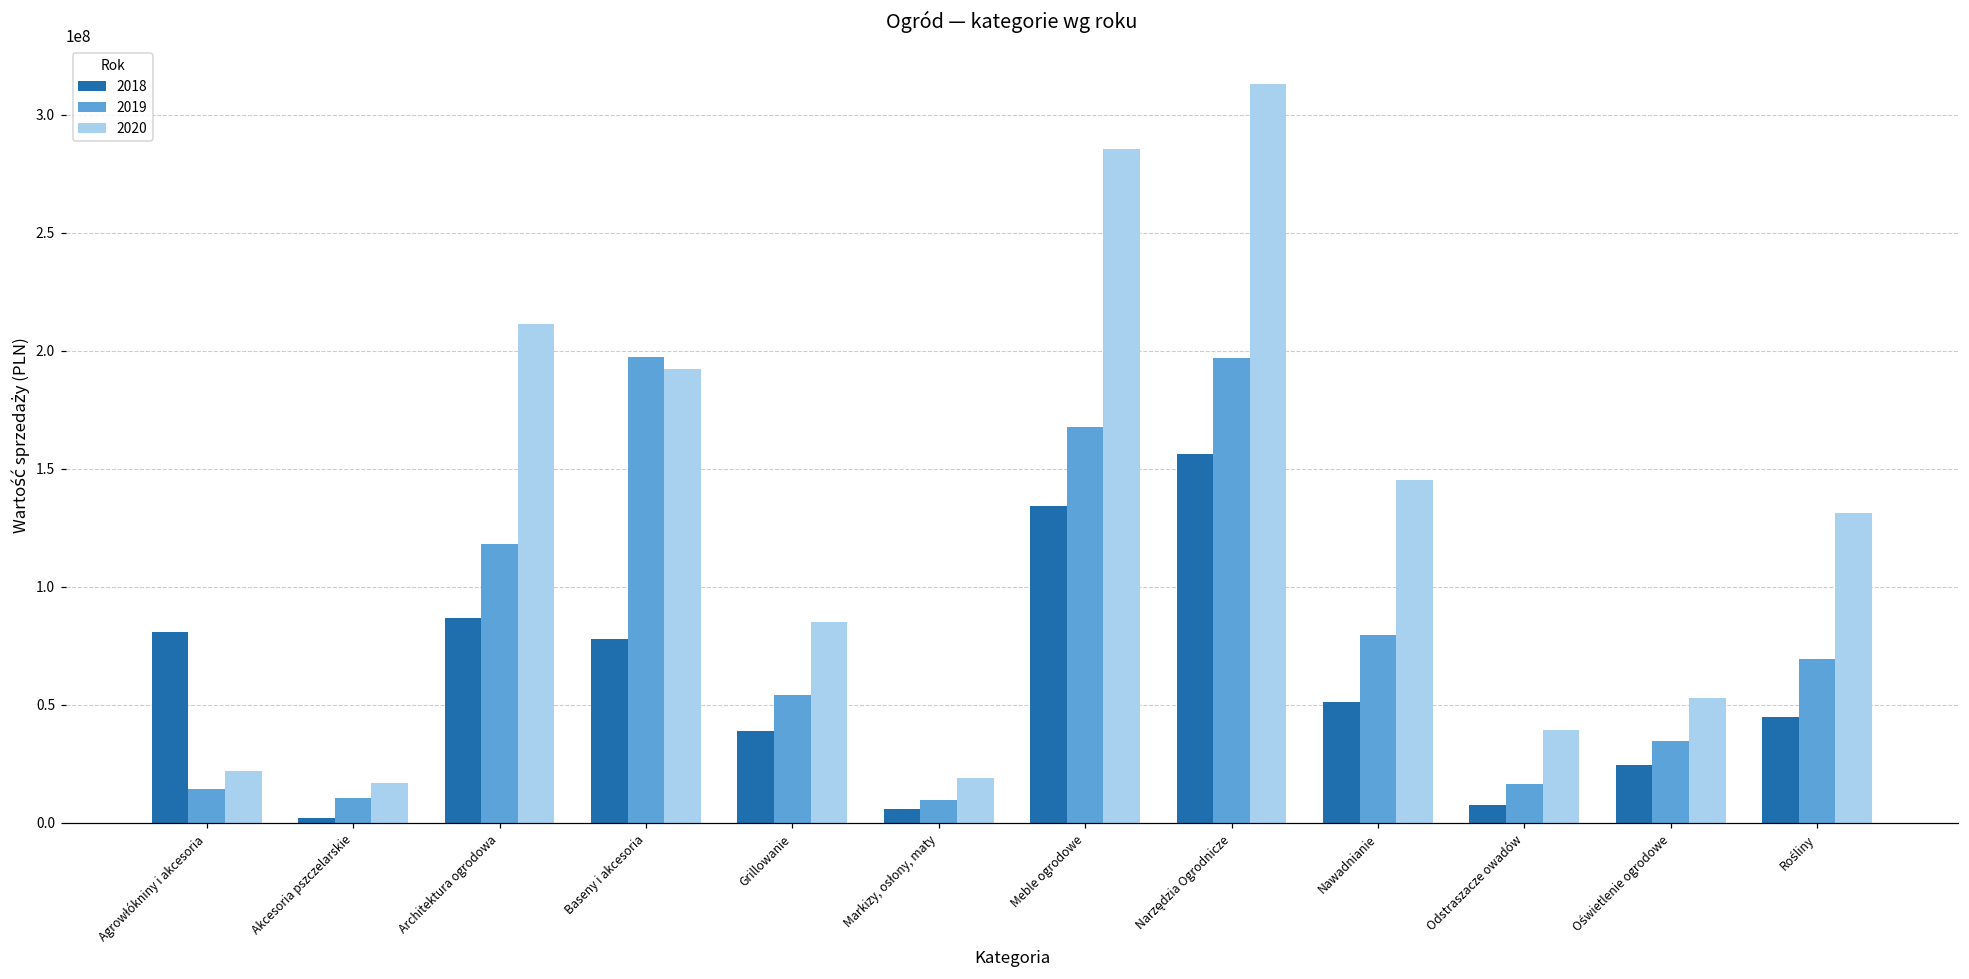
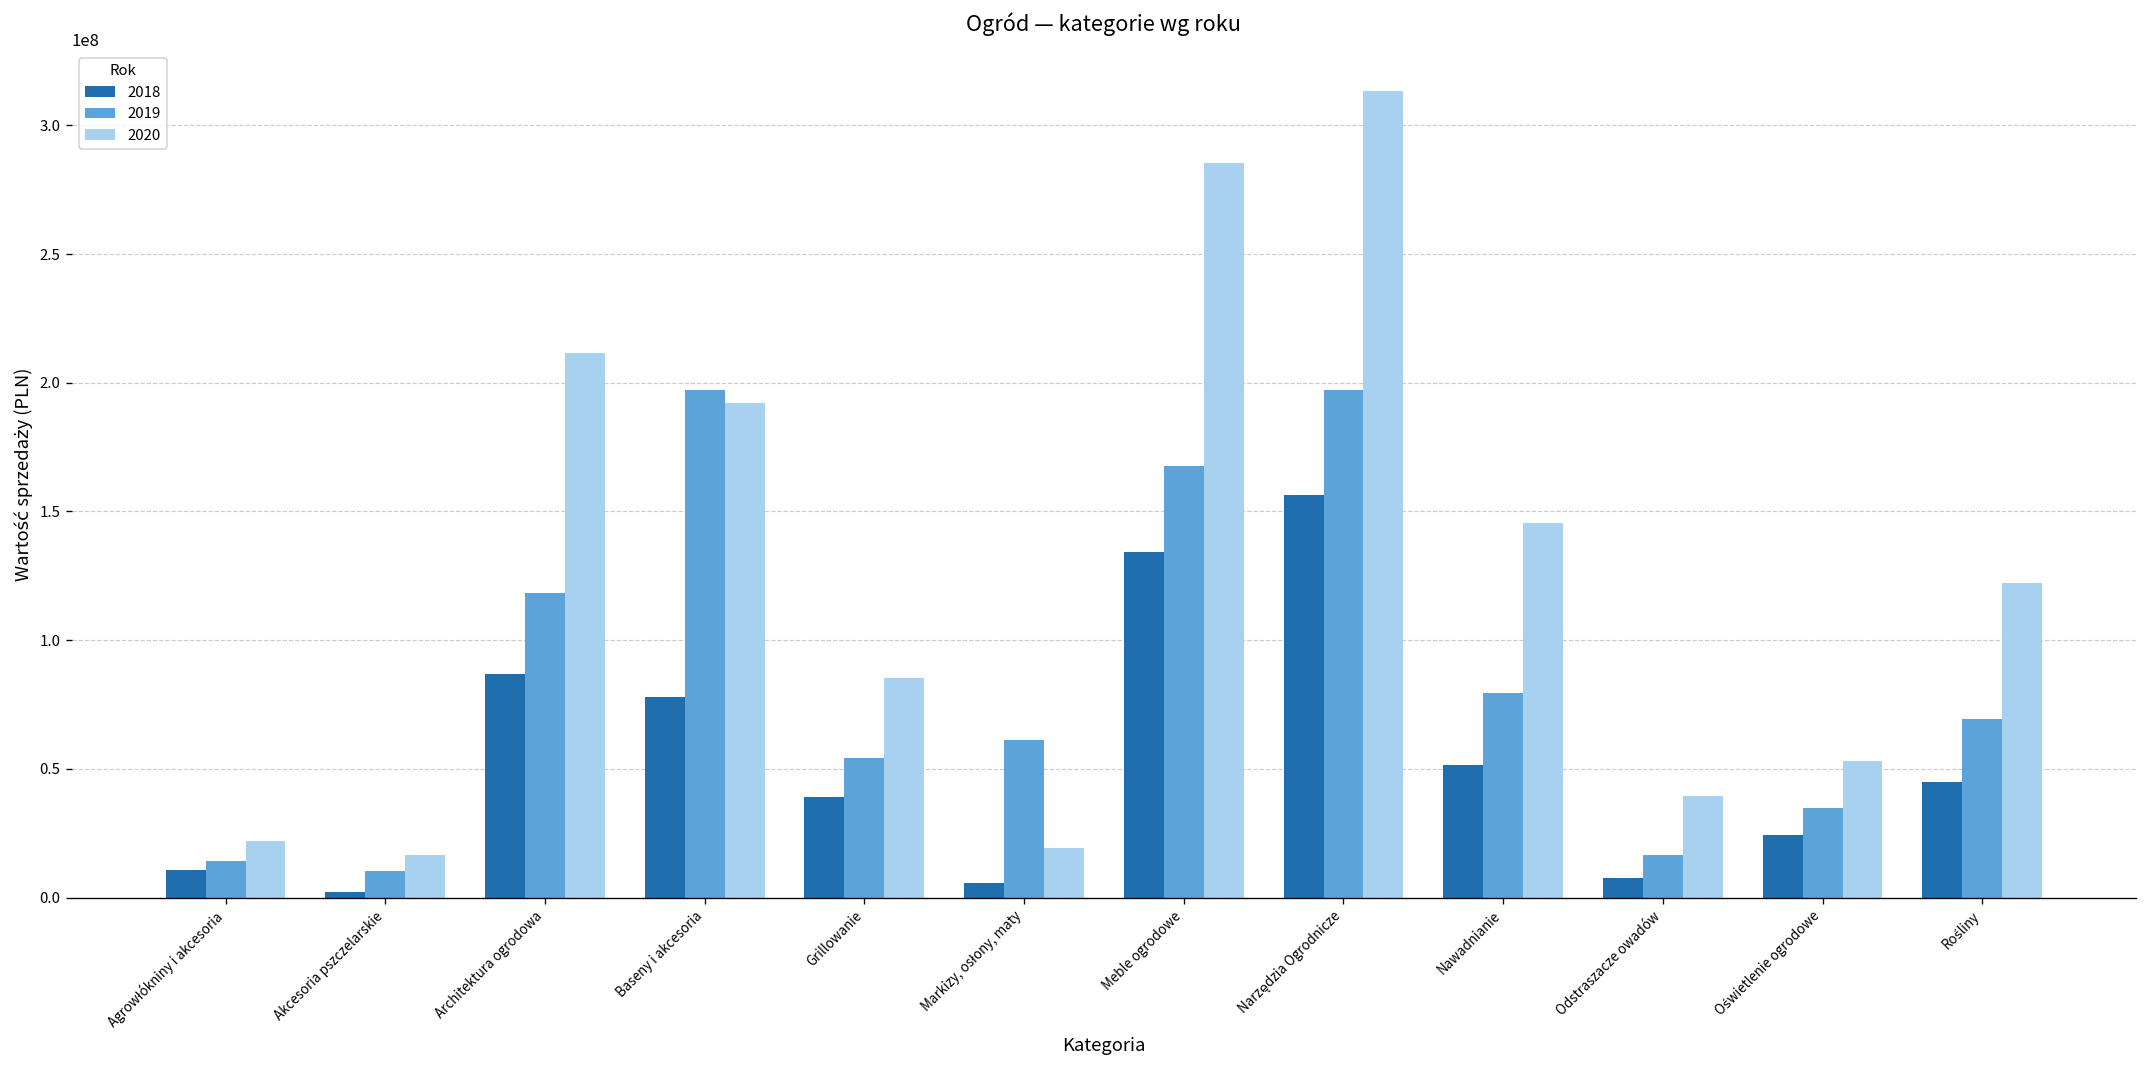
  {
    "2018": {
-     "Agrowłókniny i akcesoria": 81000000,
+     "Agrowłókniny i akcesoria": 11000000,
      "Akcesoria pszczelarskie": 2000000,
      "Architektura ogrodowa": 87000000,
      "Baseny i akcesoria": 78000000,
      "Grillowanie": 39000000,
      "Markizy, osłony, maty": 6000000,
      "Meble ogrodowe": 134000000,
      "Narzędzia Ogrodnicze": 157000000,
      "Nawadnianie": 51000000,
      "Odstraszacze owadów": 8000000,
      "Oświetlenie ogrodowe": 24000000,
      "Rośliny": 45000000
    },
    "2019": {
      "Agrowłókniny i akcesoria": 14000000,
      "Akcesoria pszczelarskie": 10000000,
      "Architektura ogrodowa": 118000000,
      "Baseny i akcesoria": 197000000,
      "Grillowanie": 54000000,
-     "Markizy, osłony, maty": 10000000,
+     "Markizy, osłony, maty": 61000000,
      "Meble ogrodowe": 168000000,
      "Narzędzia Ogrodnicze": 197000000,
      "Nawadnianie": 79000000,
      "Odstraszacze owadów": 17000000,
      "Oświetlenie ogrodowe": 35000000,
      "Rośliny": 69000000
    },
    "2020": {
      "Agrowłókniny i akcesoria": 22000000,
      "Akcesoria pszczelarskie": 17000000,
      "Architektura ogrodowa": 212000000,
      "Baseny i akcesoria": 192000000,
      "Grillowanie": 85000000,
      "Markizy, osłony, maty": 19000000,
      "Meble ogrodowe": 286000000,
      "Narzędzia Ogrodnicze": 313000000,
      "Nawadnianie": 145000000,
      "Odstraszacze owadów": 39000000,
      "Oświetlenie ogrodowe": 53000000,
-     "Rośliny": 131000000
+     "Rośliny": 122000000
    }
  }
